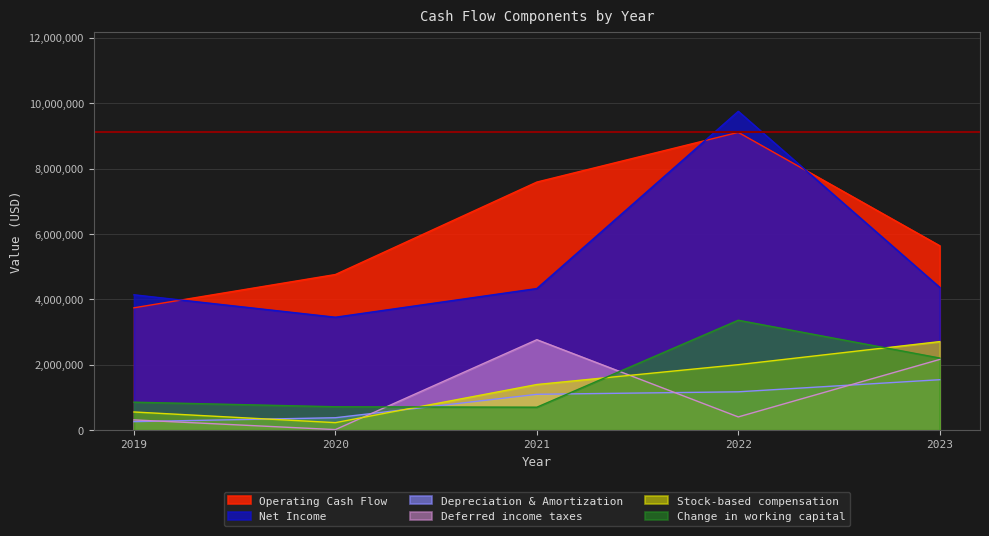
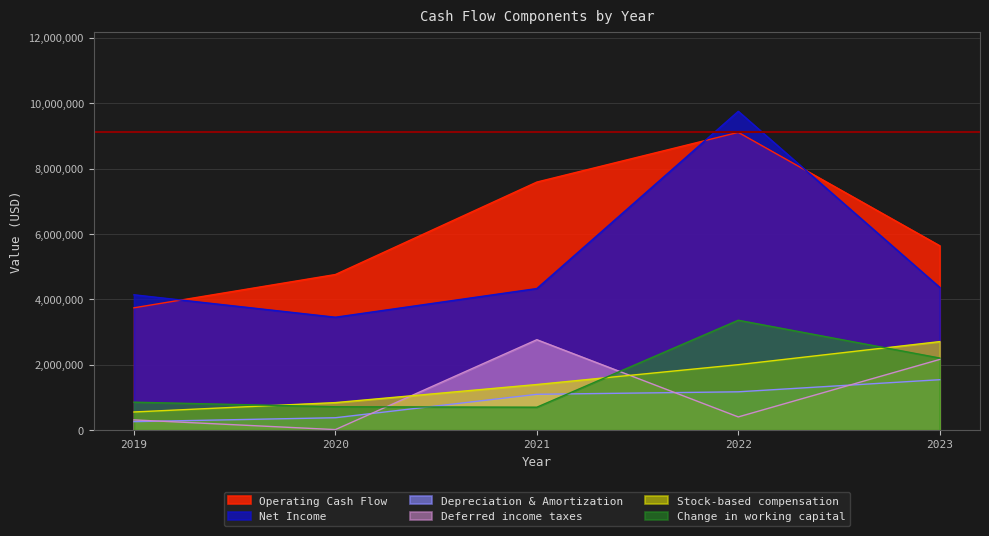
  {
    "Operating Cash Flow": {
      "2019": "3,700,000",
      "2020": "4,800,000",
      "2021": "7,600,000",
      "2022": "9,100,000",
      "2023": "5,600,000"
    },
    "Net Income": {
      "2019": "4,100,000",
      "2020": "3,500,000",
      "2021": "4,300,000",
      "2022": "9,800,000",
      "2023": "4,400,000"
    },
    "Depreciation & Amortization": {
      "2020": "400,000",
      "2021": "1,100,000",
      "2022": "1,200,000",
      "2023": "1,500,000"
    },
    "Deferred income taxes": {
      "2020": "0",
      "2021": "2,800,000",
      "2022": "400,000"
    },
    "Stock-based compensation": {
      "2019": "600,000",
-     "2020": "200,000",
+     "2020": "800,000",
      "2021": "1,400,000",
      "2022": "2,000,000",
      "2023": "2,700,000"
    },
    "Change in working capital": {
      "2019": "900,000",
      "2020": "700,000",
      "2021": "700,000",
      "2022": "3,400,000"
    }
  }
